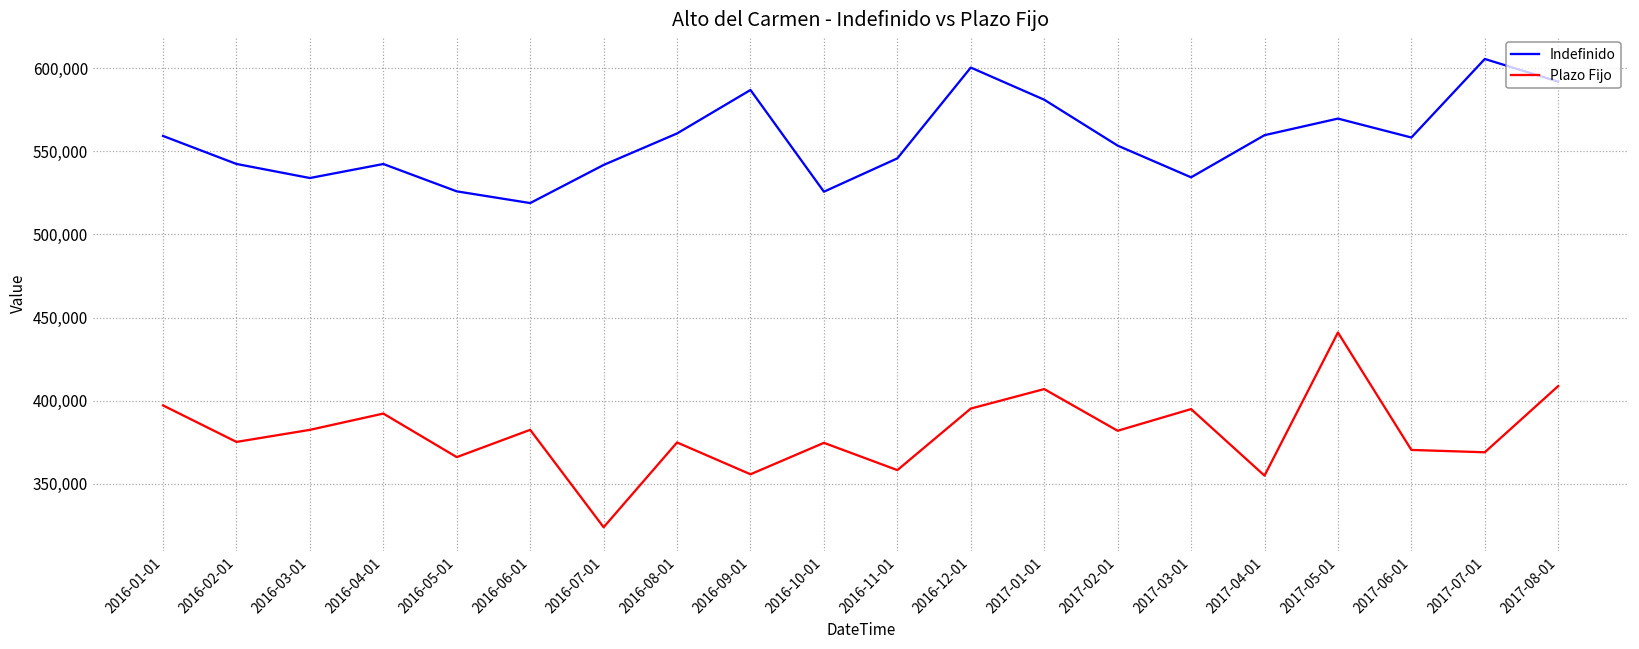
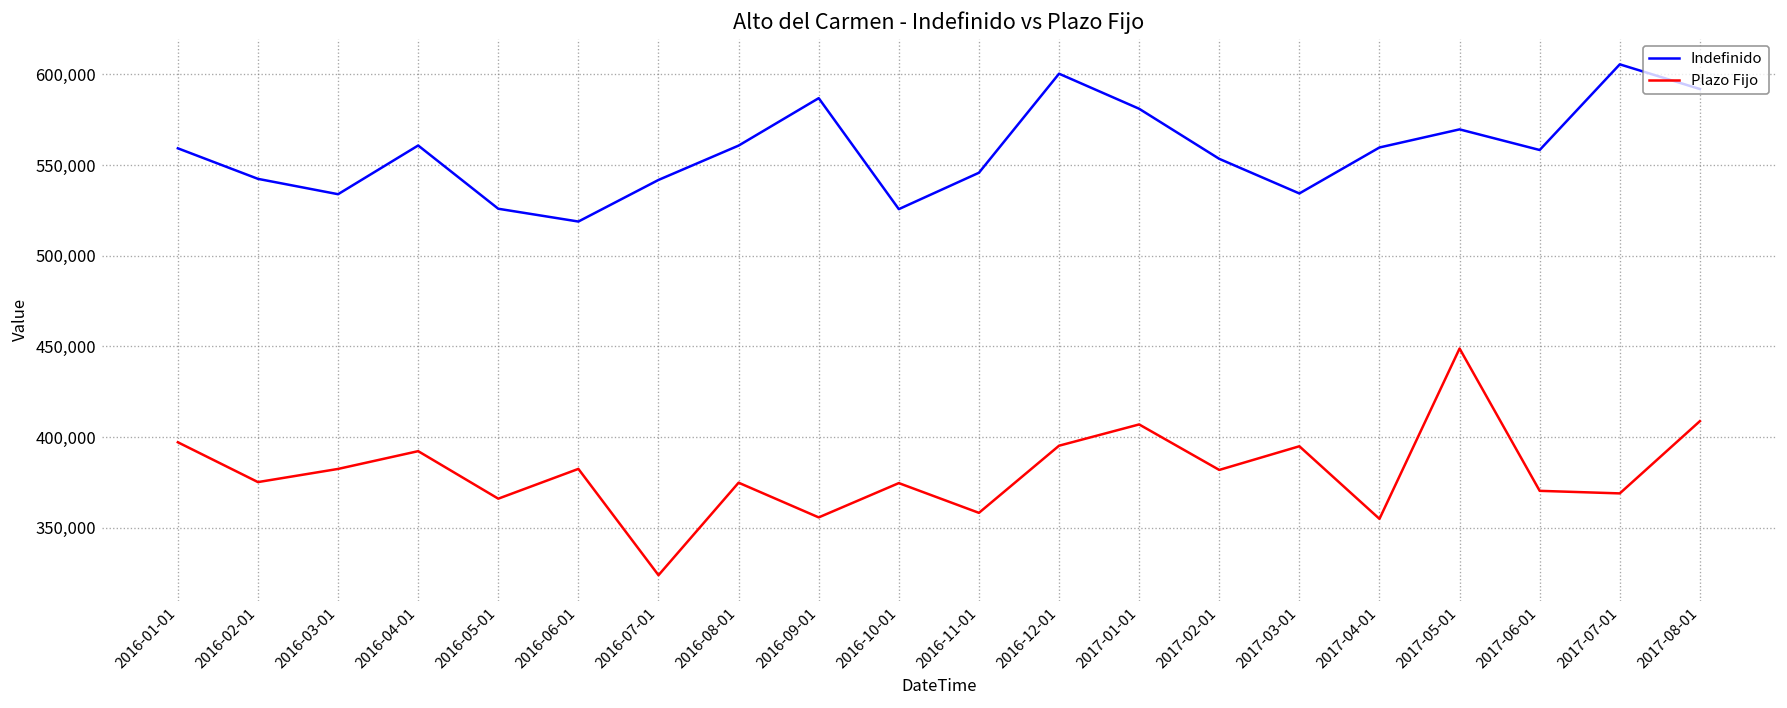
  {
    "Indefinido": {
      "2016-01-01": "559,000",
      "2016-02-01": "542,000",
      "2016-03-01": "534,000",
-     "2016-04-01": "542,000",
+     "2016-04-01": "561,000",
      "2016-05-01": "526,000",
      "2016-06-01": "519,000",
      "2016-07-01": "542,000",
      "2016-08-01": "561,000",
      "2016-09-01": "587,000",
      "2016-10-01": "526,000",
      "2016-11-01": "546,000",
      "2016-12-01": "600,000",
      "2017-01-01": "581,000",
      "2017-02-01": "553,000",
      "2017-03-01": "534,000",
      "2017-04-01": "560,000",
      "2017-05-01": "570,000",
      "2017-06-01": "558,000",
      "2017-07-01": "605,000"
    },
    "Plazo Fijo": {
      "2016-01-01": "397,000",
      "2016-02-01": "375,000",
      "2016-03-01": "383,000",
      "2016-04-01": "392,000",
      "2016-05-01": "366,000",
      "2016-06-01": "383,000",
      "2016-07-01": "324,000",
      "2016-08-01": "375,000",
      "2016-09-01": "356,000",
      "2016-10-01": "375,000",
      "2016-11-01": "358,000",
      "2016-12-01": "395,000",
      "2017-01-01": "407,000",
      "2017-02-01": "382,000",
      "2017-03-01": "395,000",
      "2017-04-01": "355,000",
-     "2017-05-01": "441,000",
+     "2017-05-01": "449,000",
      "2017-06-01": "370,000",
      "2017-07-01": "369,000",
      "2017-08-01": "409,000"
    }
  }
